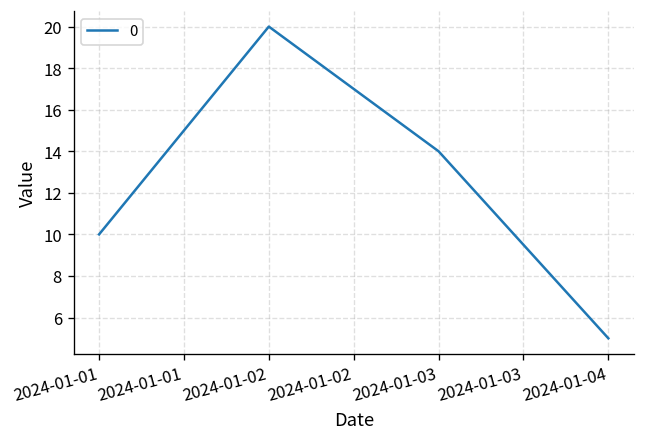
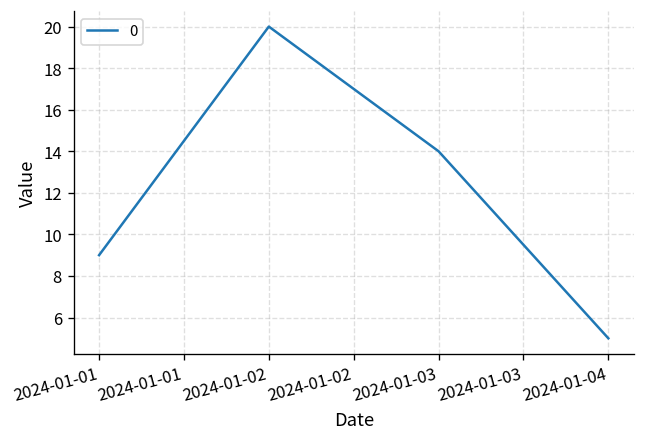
  {
-   "2024-01-01": 10,
+   "2024-01-01": 9,
    "2024-01-02": 20,
    "2024-01-03": 14,
    "2024-01-04": 5
  }
